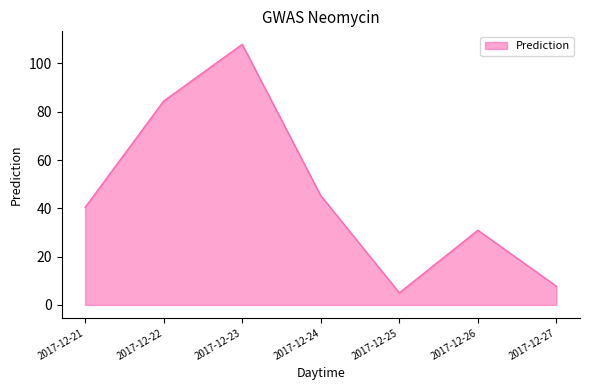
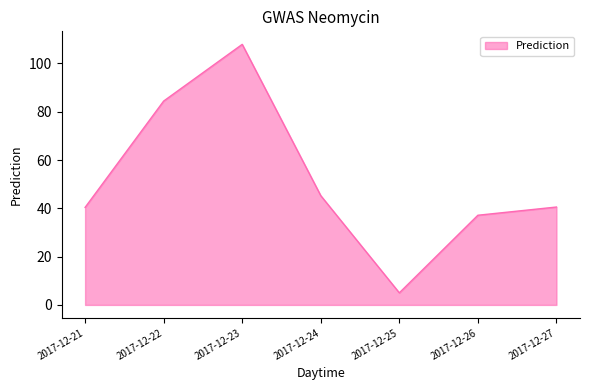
  {
    "2017-12-21": 40,
    "2017-12-22": 84,
    "2017-12-23": 108,
    "2017-12-24": 45,
    "2017-12-25": 5,
-   "2017-12-26": 31,
-   "2017-12-27": 8
+   "2017-12-26": 37,
+   "2017-12-27": 41
  }
